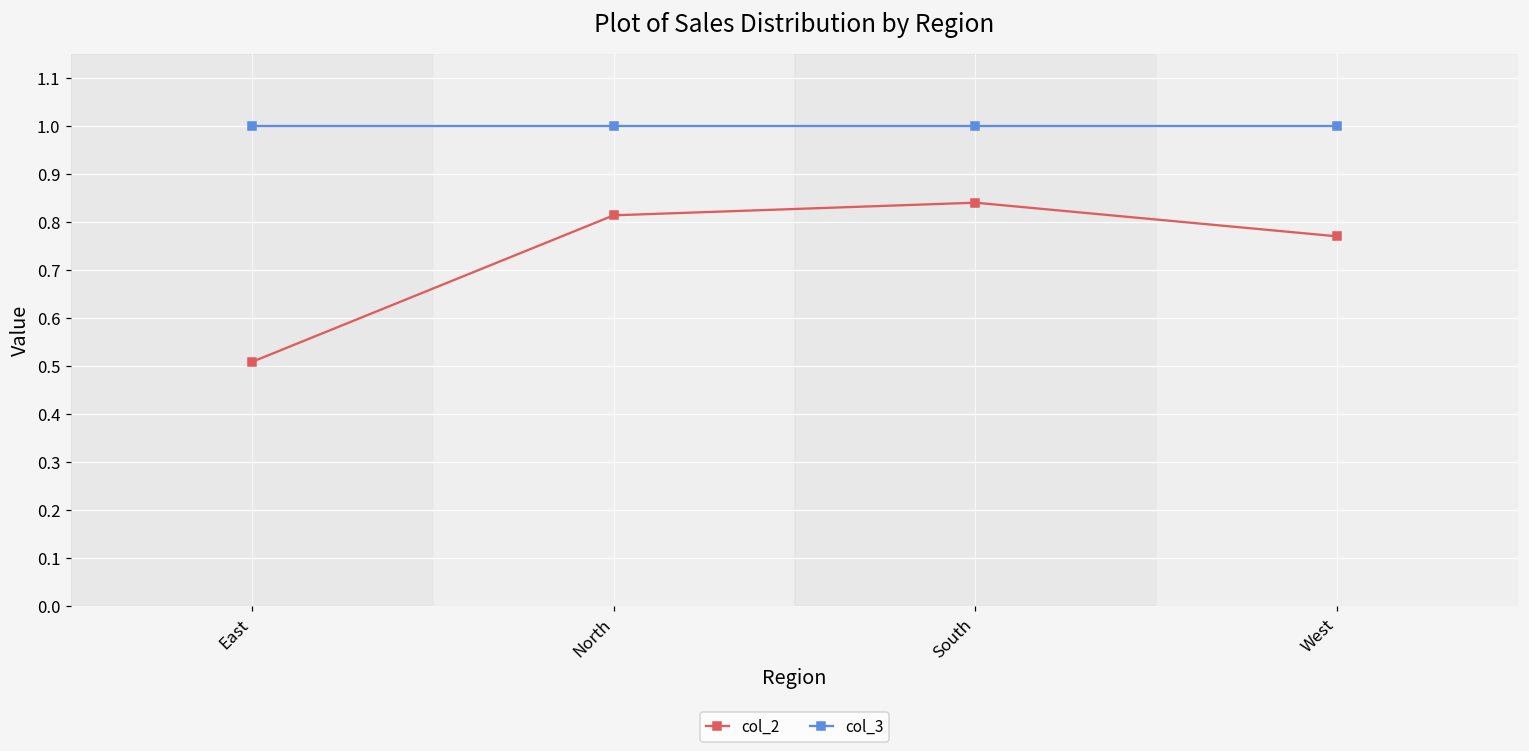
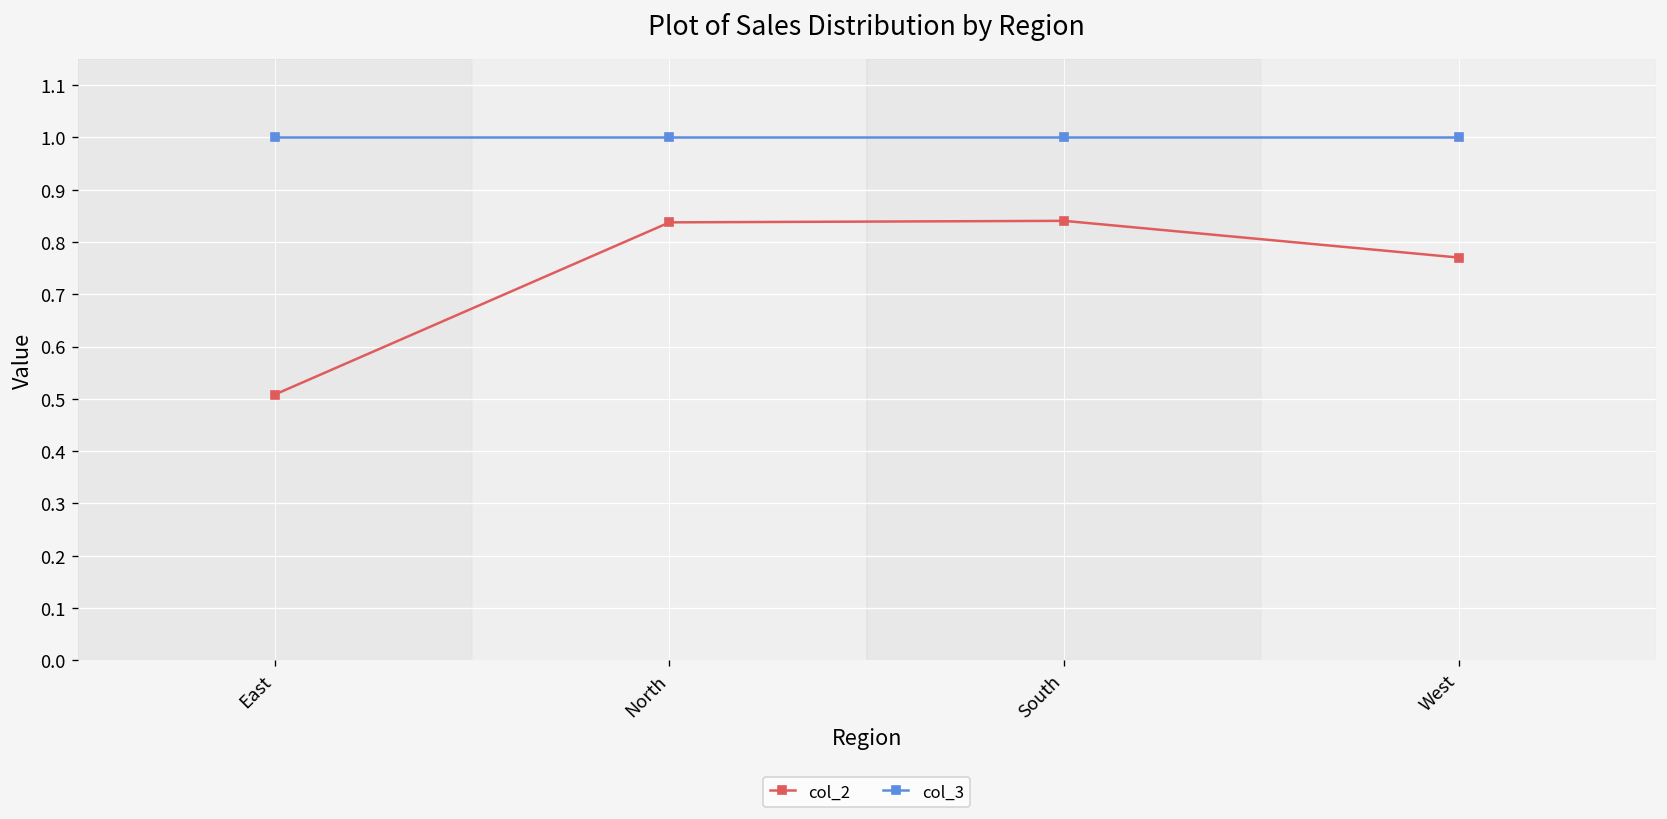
  {
    "col_2": {
      "East": 0.51,
-     "North": 0.81,
+     "North": 0.84,
      "South": 0.84,
      "West": 0.77
    },
    "col_3": {
      "East": 1.00,
      "North": 1.00,
      "South": 1.00,
      "West": 1.00
    }
  }
